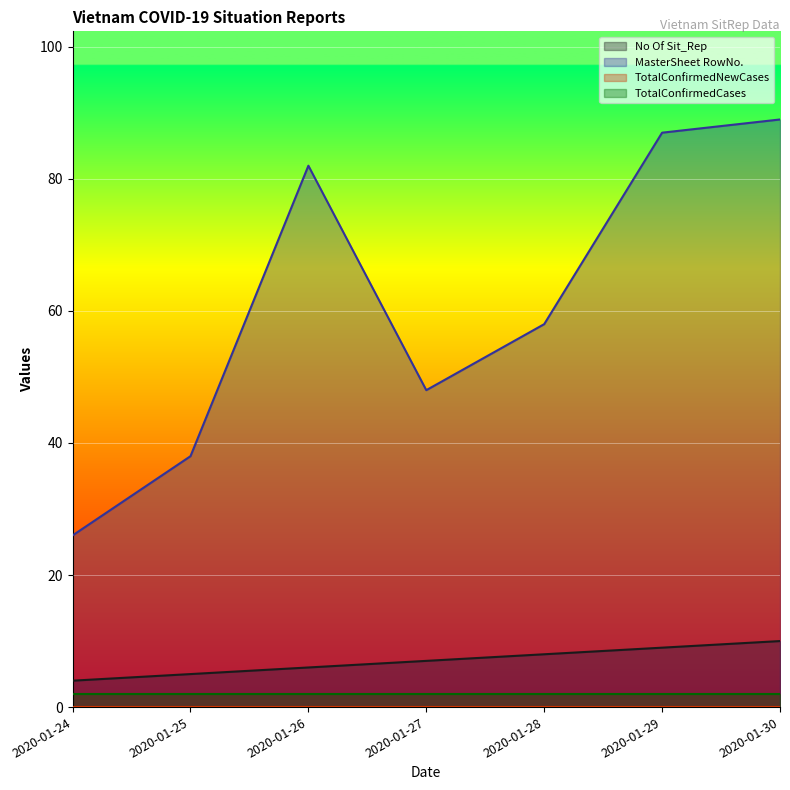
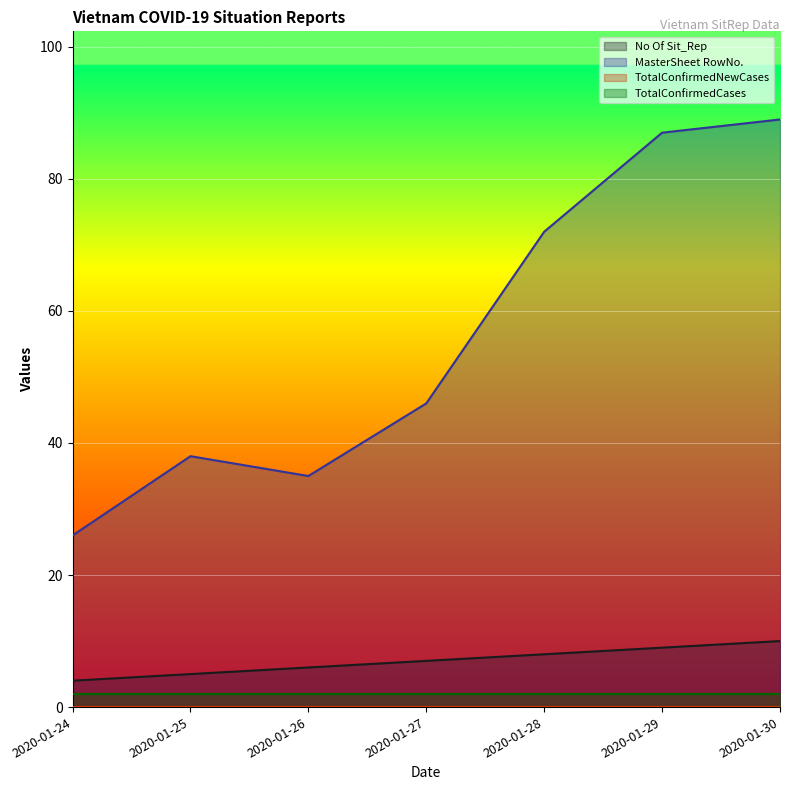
  {
    "MasterSheet RowNo.": {
      "2020-01-24": 26,
      "2020-01-25": 38,
-     "2020-01-26": 82,
-     "2020-01-27": 48,
-     "2020-01-28": 58,
+     "2020-01-26": 35,
+     "2020-01-27": 46,
+     "2020-01-28": 72,
      "2020-01-29": 87,
      "2020-01-30": 89
    },
    "TotalConfirmedNewCases": {
      "2020-01-24": 0,
      "2020-01-25": 0,
      "2020-01-26": 0,
      "2020-01-27": 0,
      "2020-01-28": 0,
      "2020-01-29": 0,
      "2020-01-30": 0
    }
  }
